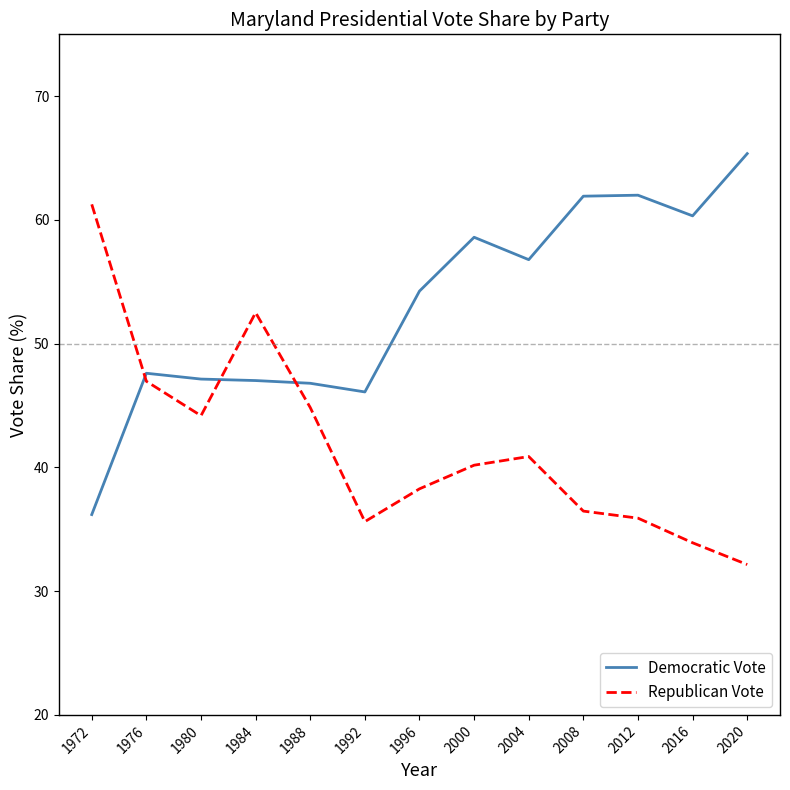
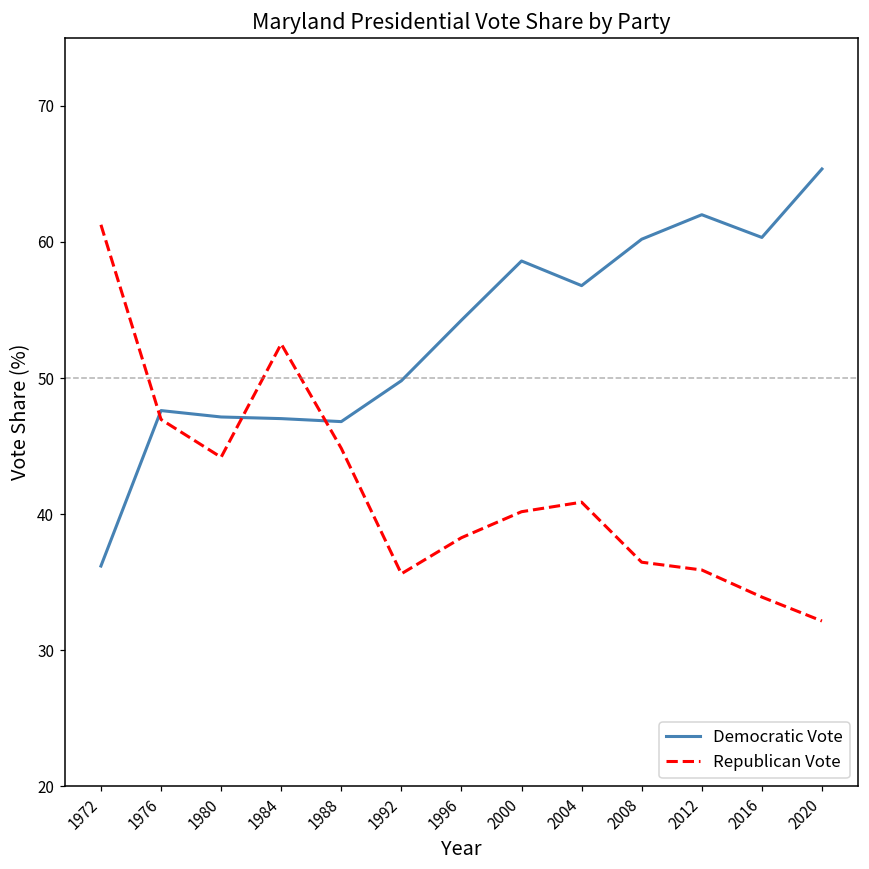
  {
    "Democratic Vote": {
      "1972": 36.2,
      "1976": 47.6,
      "1980": 47.1,
      "1984": 47.0,
      "1988": 46.8,
-     "1992": 46.1,
+     "1992": 49.8,
      "1996": 54.3,
      "2000": 58.6,
      "2004": 56.8,
-     "2008": 61.9,
+     "2008": 60.2,
      "2012": 62.0,
      "2016": 60.3,
      "2020": 65.4
    },
    "Republican Vote": {
      "1972": 61.3,
      "1976": 47.0,
      "1980": 44.2,
      "1984": 52.5,
      "1988": 44.8,
      "1992": 35.6,
      "1996": 38.3,
      "2000": 40.2,
      "2004": 40.9,
      "2008": 36.5,
      "2012": 35.9,
      "2016": 33.9,
      "2020": 32.2
    }
  }
